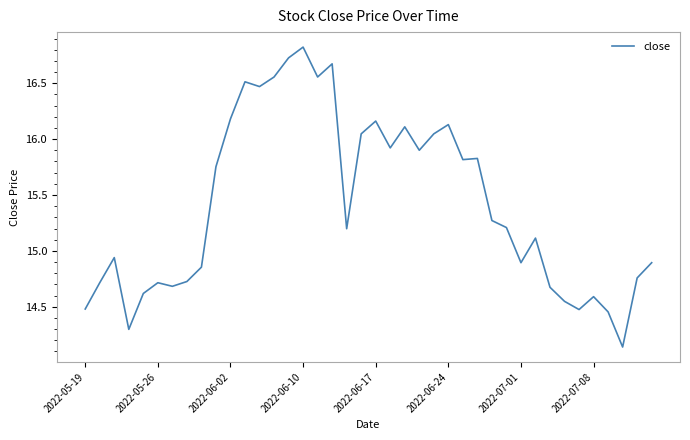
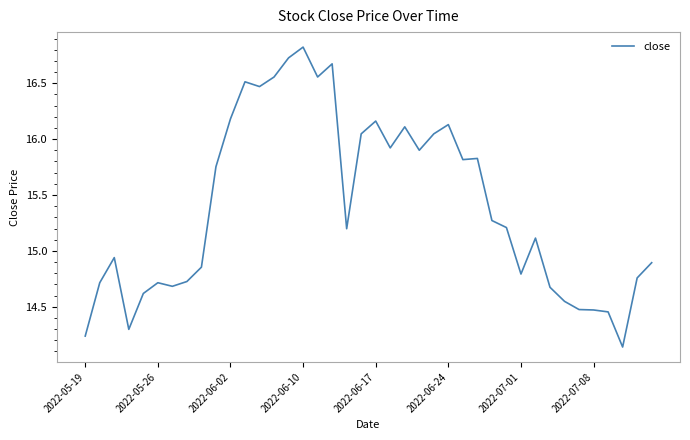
  {
-   "2022-05-19": 14.48,
+   "2022-05-19": 14.24,
    "2022-05-26": 14.72,
    "2022-06-02": 16.18,
    "2022-06-10": 16.82,
    "2022-06-17": 16.16,
    "2022-06-24": 16.13,
-   "2022-07-01": 14.89,
-   "2022-07-08": 14.59
+   "2022-07-01": 14.79,
+   "2022-07-08": 14.47
  }
